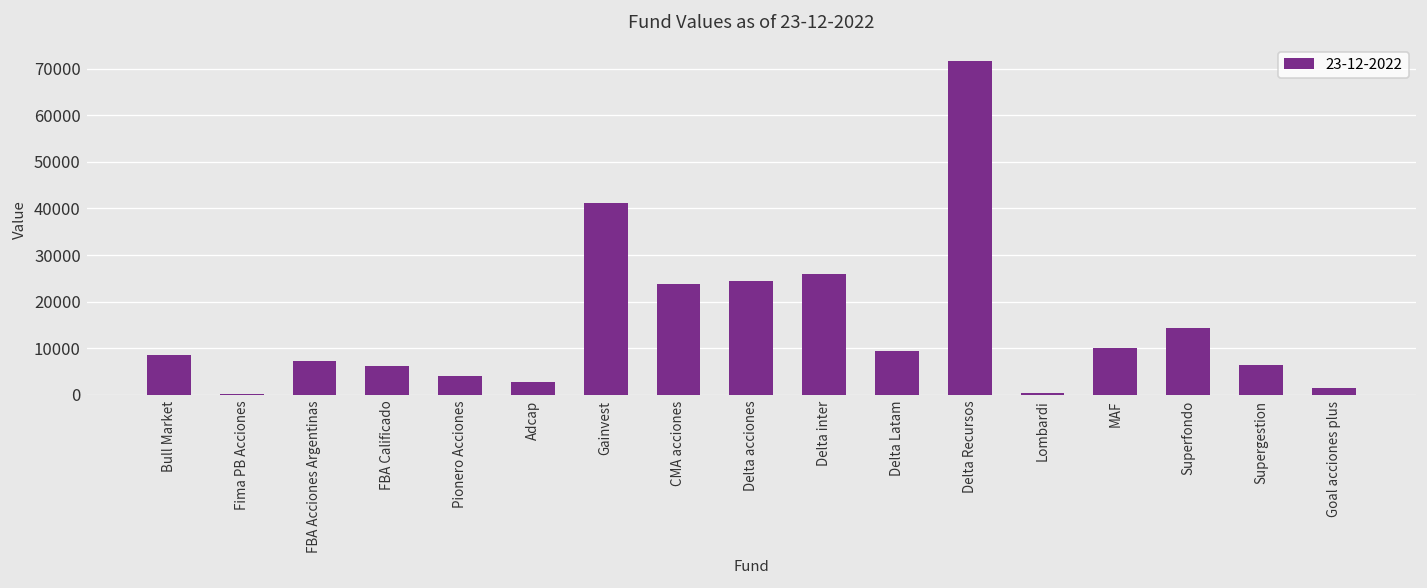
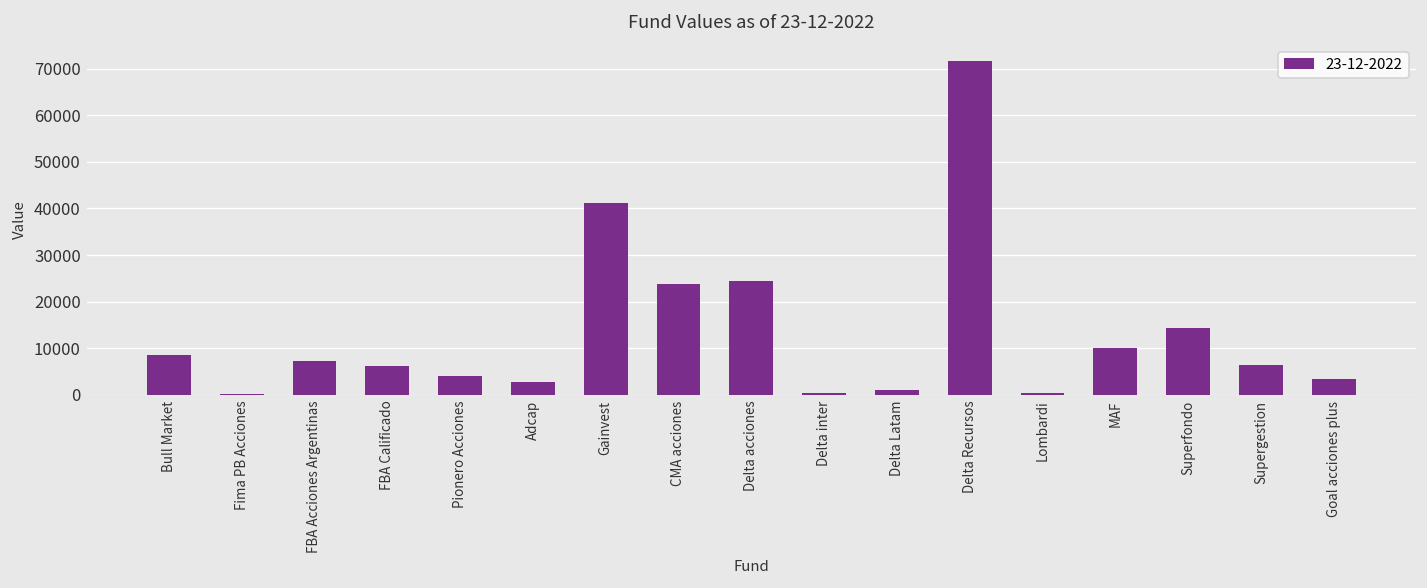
  {
    "Bull Market": 9000,
    "FBA Acciones Argentinas": 7000,
    "FBA Calificado": 6000,
    "Pionero Acciones": 4000,
    "Adcap": 3000,
    "Gainvest": 41000,
    "CMA acciones": 24000,
    "Delta acciones": 24000,
-   "Delta inter": 26000,
-   "Delta Latam": 9000,
+   "Delta inter": 0,
+   "Delta Latam": 1000,
    "Delta Recursos": 72000,
    "MAF": 10000,
    "Superfondo": 14000,
    "Supergestion": 6000,
-   "Goal acciones plus": 1000
+   "Goal acciones plus": 4000
  }
